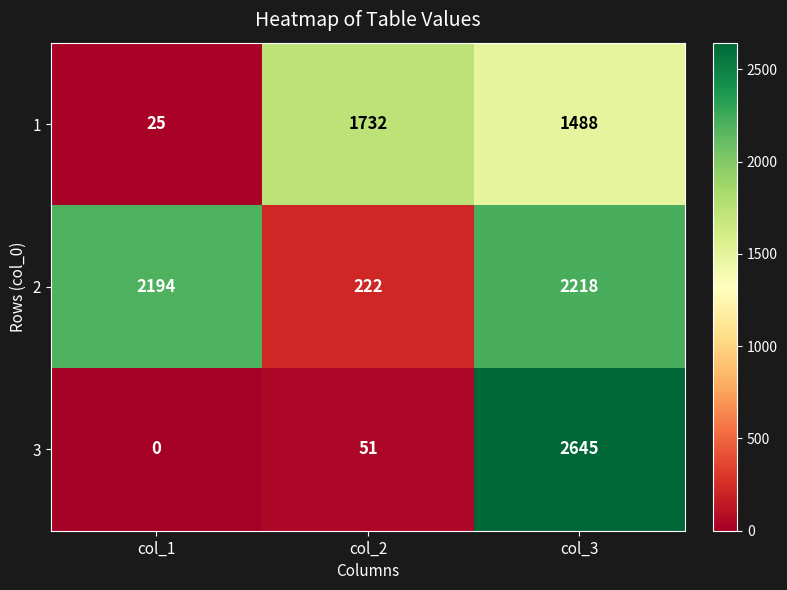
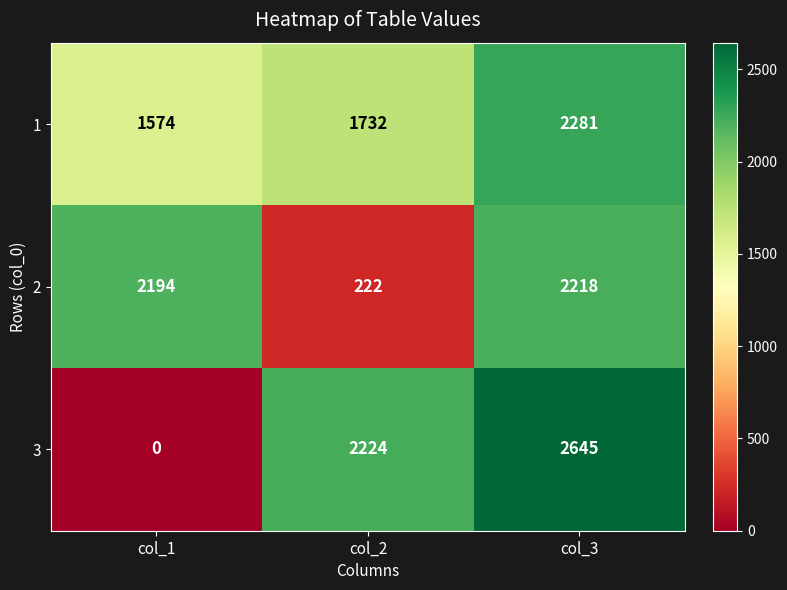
  {
    "1": {
-     "col_1": 25,
+     "col_1": 1574,
      "col_2": 1732,
-     "col_3": 1488
+     "col_3": 2281
    },
    "2": {
      "col_1": 2194,
      "col_2": 222,
      "col_3": 2218
    },
    "3": {
      "col_1": 0,
-     "col_2": 51,
+     "col_2": 2224,
      "col_3": 2645
    }
  }
